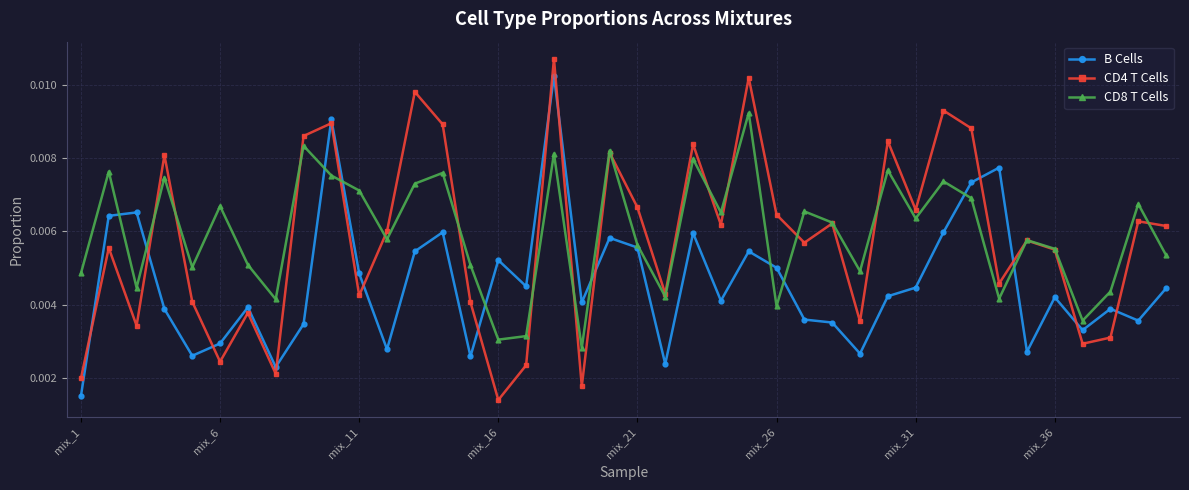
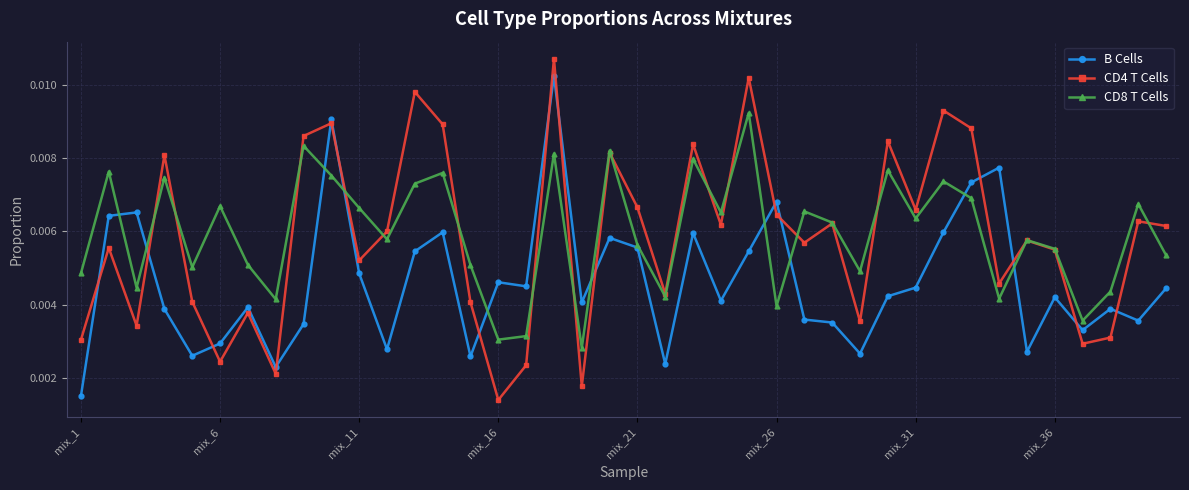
  {
    "B Cells": {
      "mix_1": 0.0015,
      "mix_6": 0.0029,
      "mix_11": 0.0049,
-     "mix_16": 0.0052,
+     "mix_16": 0.0046,
      "mix_21": 0.0056,
-     "mix_26": 0.0050,
+     "mix_26": 0.0068,
      "mix_31": 0.0045,
      "mix_36": 0.0042
    },
    "CD4 T Cells": {
-     "mix_1": 0.0020,
+     "mix_1": 0.0030,
      "mix_6": 0.0024,
-     "mix_11": 0.0043,
+     "mix_11": 0.0052,
      "mix_16": 0.0014,
      "mix_21": 0.0067,
      "mix_26": 0.0065,
      "mix_31": 0.0066
    },
    "CD8 T Cells": {
      "mix_1": 0.0049,
      "mix_6": 0.0067,
-     "mix_11": 0.0071,
+     "mix_11": 0.0066,
      "mix_16": 0.0030,
      "mix_21": 0.0056,
      "mix_26": 0.0040,
      "mix_31": 0.0064
    }
  }
